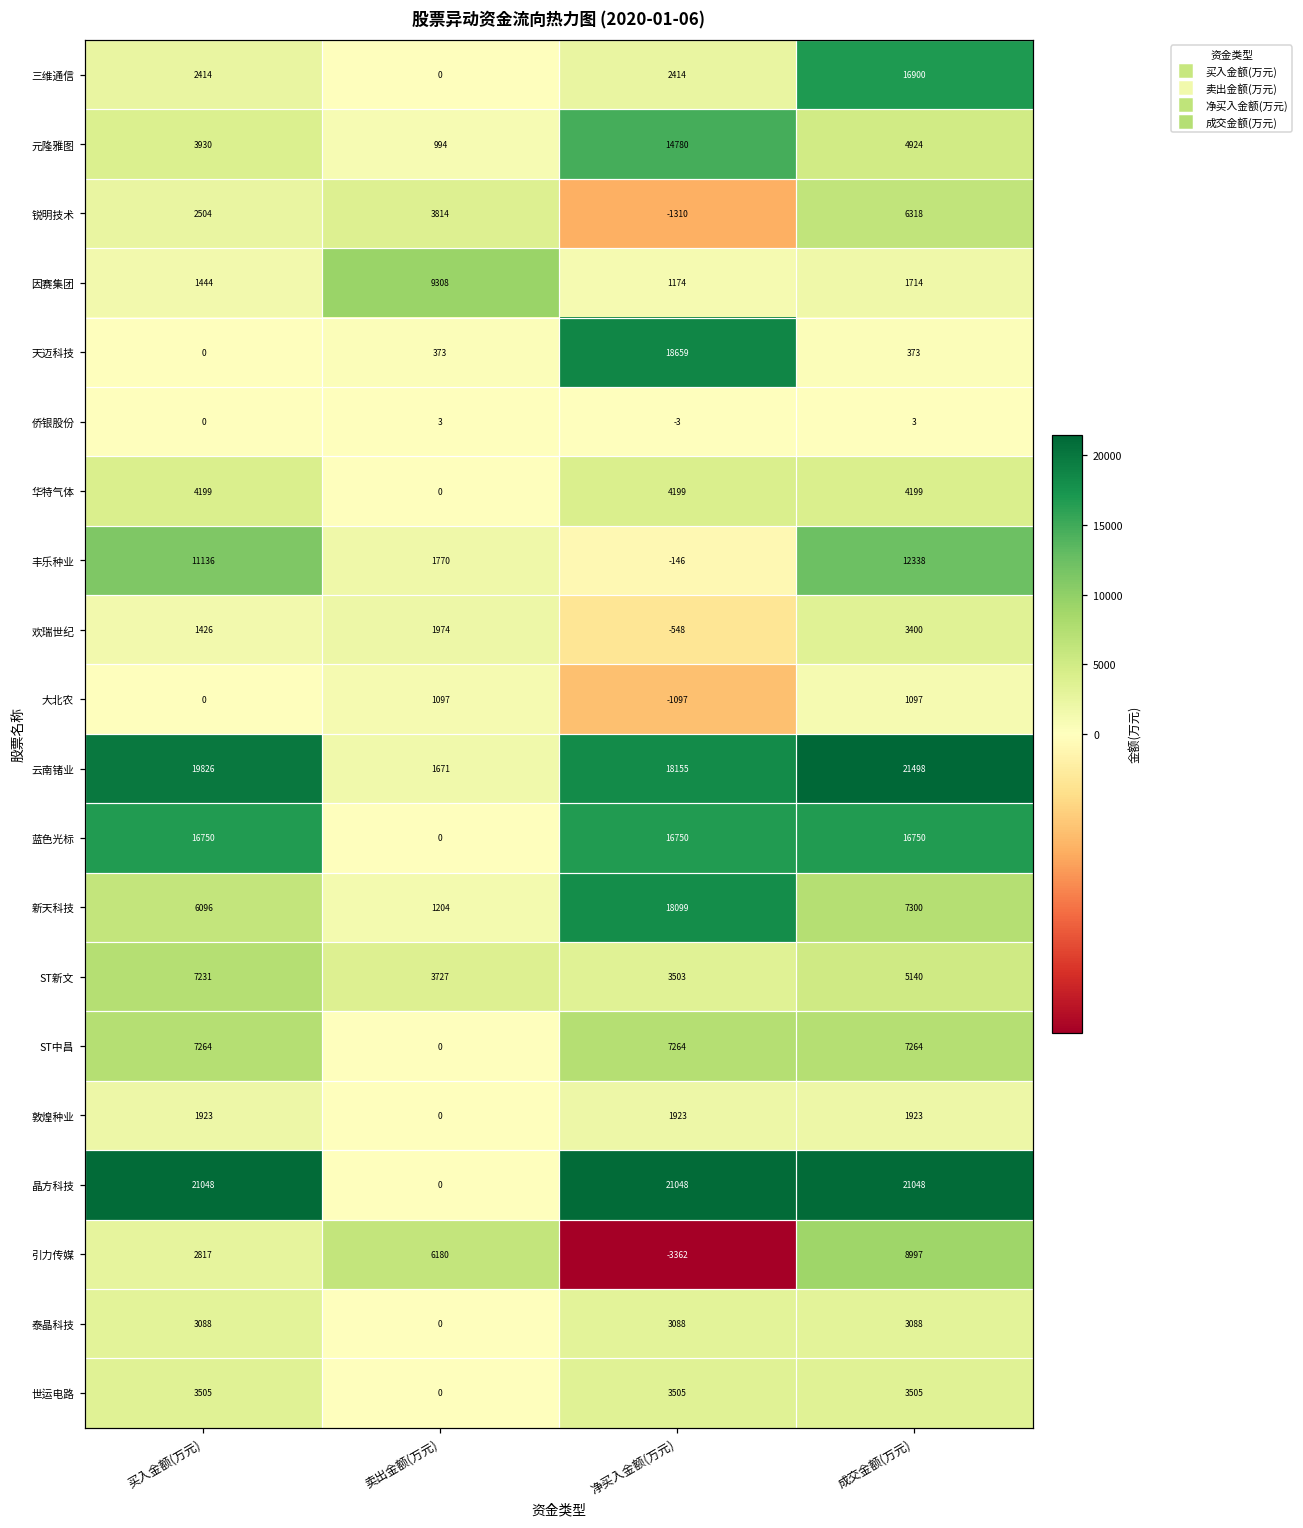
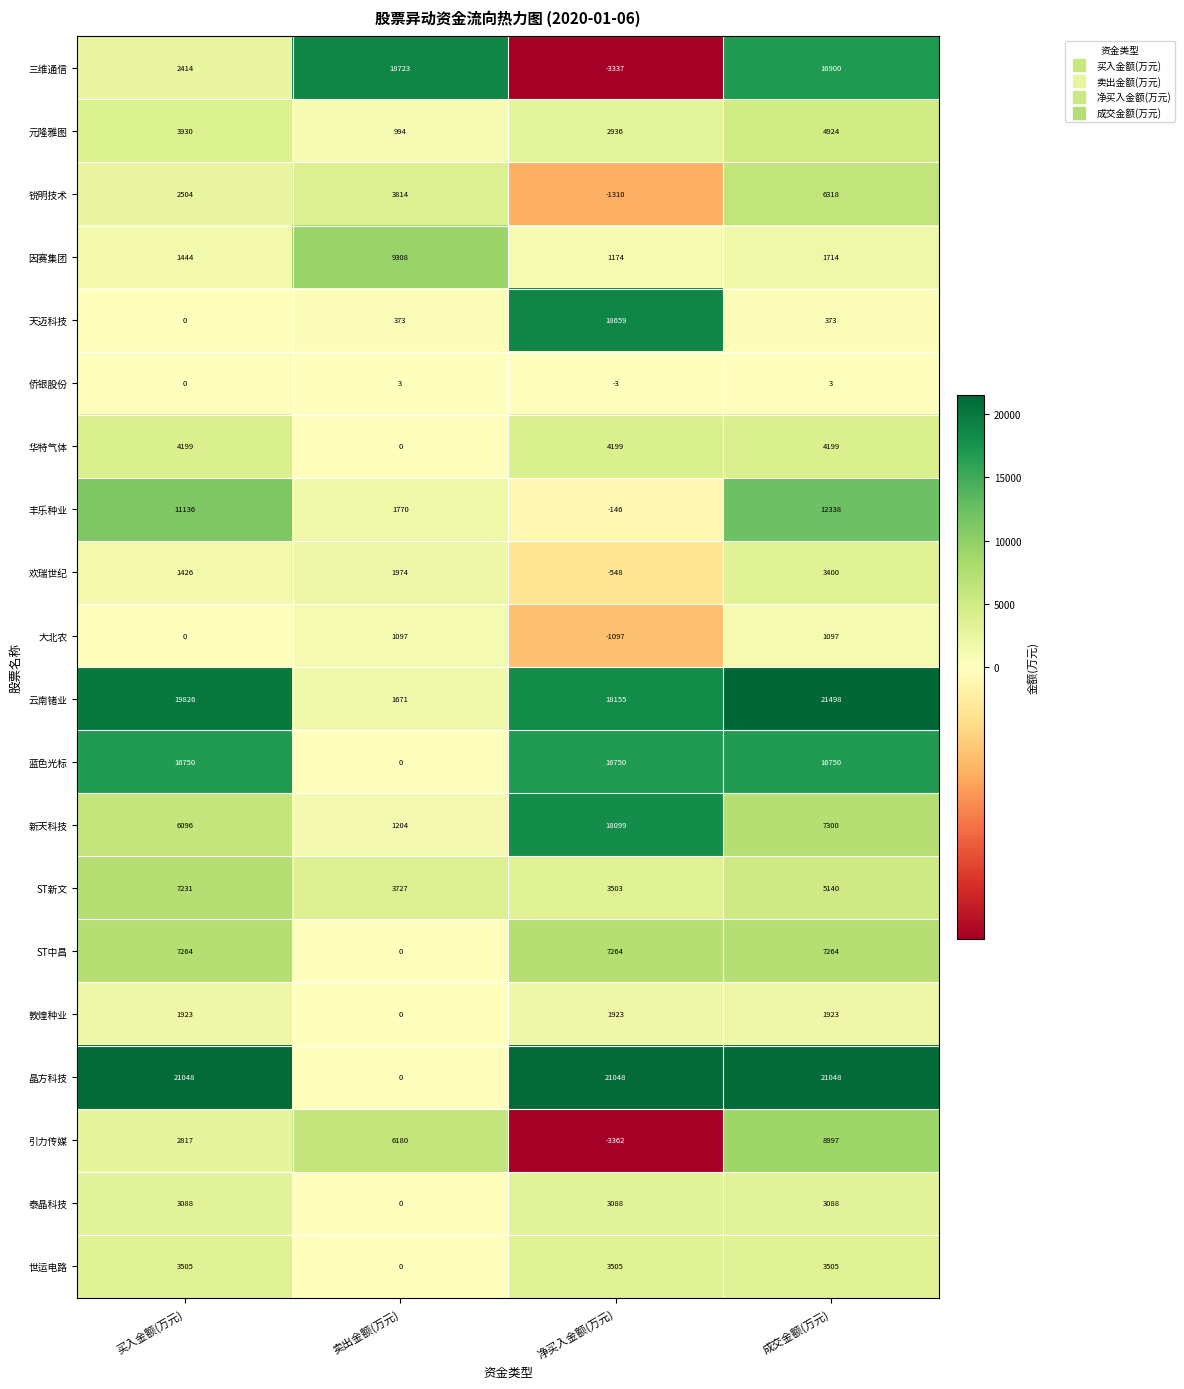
  {
    "三维通信": {
      "买入金额(万元)": 2414,
-     "卖出金额(万元)": 0,
-     "净买入金额(万元)": 2414,
+     "卖出金额(万元)": 18723,
+     "净买入金额(万元)": -3337,
      "成交金额(万元)": 16900
    },
    "元隆雅图": {
      "买入金额(万元)": 3930,
      "卖出金额(万元)": 994,
-     "净买入金额(万元)": 14780,
+     "净买入金额(万元)": 2936,
      "成交金额(万元)": 4924
    },
    "锐明技术": {
      "买入金额(万元)": 2504,
      "卖出金额(万元)": 3814,
      "净买入金额(万元)": -1310,
      "成交金额(万元)": 6318
    },
    "因赛集团": {
      "买入金额(万元)": 1444,
      "卖出金额(万元)": 9308,
      "净买入金额(万元)": 1174,
      "成交金额(万元)": 1714
    },
    "天迈科技": {
      "买入金额(万元)": 0,
      "卖出金额(万元)": 373,
      "净买入金额(万元)": 18659,
      "成交金额(万元)": 373
    },
    "侨银股份": {
      "买入金额(万元)": 0,
      "卖出金额(万元)": 3,
      "净买入金额(万元)": -3,
      "成交金额(万元)": 3
    },
    "华特气体": {
      "买入金额(万元)": 4199,
      "卖出金额(万元)": 0,
      "净买入金额(万元)": 4199,
      "成交金额(万元)": 4199
    },
    "丰乐种业": {
      "买入金额(万元)": 11136,
      "卖出金额(万元)": 1770,
      "净买入金额(万元)": -146,
      "成交金额(万元)": 12338
    },
    "欢瑞世纪": {
      "买入金额(万元)": 1426,
      "卖出金额(万元)": 1974,
      "净买入金额(万元)": -548,
      "成交金额(万元)": 3400
    },
    "大北农": {
      "买入金额(万元)": 0,
      "卖出金额(万元)": 1097,
      "净买入金额(万元)": -1097,
      "成交金额(万元)": 1097
    },
    "云南锗业": {
      "买入金额(万元)": 19826,
      "卖出金额(万元)": 1671,
      "净买入金额(万元)": 18155,
      "成交金额(万元)": 21498
    },
    "蓝色光标": {
      "买入金额(万元)": 16750,
      "卖出金额(万元)": 0,
      "净买入金额(万元)": 16750,
      "成交金额(万元)": 16750
    },
    "新天科技": {
      "买入金额(万元)": 6096,
      "卖出金额(万元)": 1204,
      "净买入金额(万元)": 18099,
      "成交金额(万元)": 7300
    },
    "ST新文": {
      "买入金额(万元)": 7231,
      "卖出金额(万元)": 3727,
      "净买入金额(万元)": 3503,
      "成交金额(万元)": 5140
    },
    "ST中昌": {
      "买入金额(万元)": 7264,
      "卖出金额(万元)": 0,
      "净买入金额(万元)": 7264,
      "成交金额(万元)": 7264
    },
    "敦煌种业": {
      "买入金额(万元)": 1923,
      "卖出金额(万元)": 0,
      "净买入金额(万元)": 1923,
      "成交金额(万元)": 1923
    },
    "晶方科技": {
      "买入金额(万元)": 21048,
      "卖出金额(万元)": 0,
      "净买入金额(万元)": 21048,
      "成交金额(万元)": 21048
    },
    "引力传媒": {
      "买入金额(万元)": 2817,
      "卖出金额(万元)": 6180,
      "净买入金额(万元)": -3362,
      "成交金额(万元)": 8997
    },
    "泰晶科技": {
      "买入金额(万元)": 3088,
      "卖出金额(万元)": 0,
      "净买入金额(万元)": 3088,
      "成交金额(万元)": 3088
    },
    "世运电路": {
      "买入金额(万元)": 3505,
      "卖出金额(万元)": 0,
      "净买入金额(万元)": 3505,
      "成交金额(万元)": 3505
    }
  }
